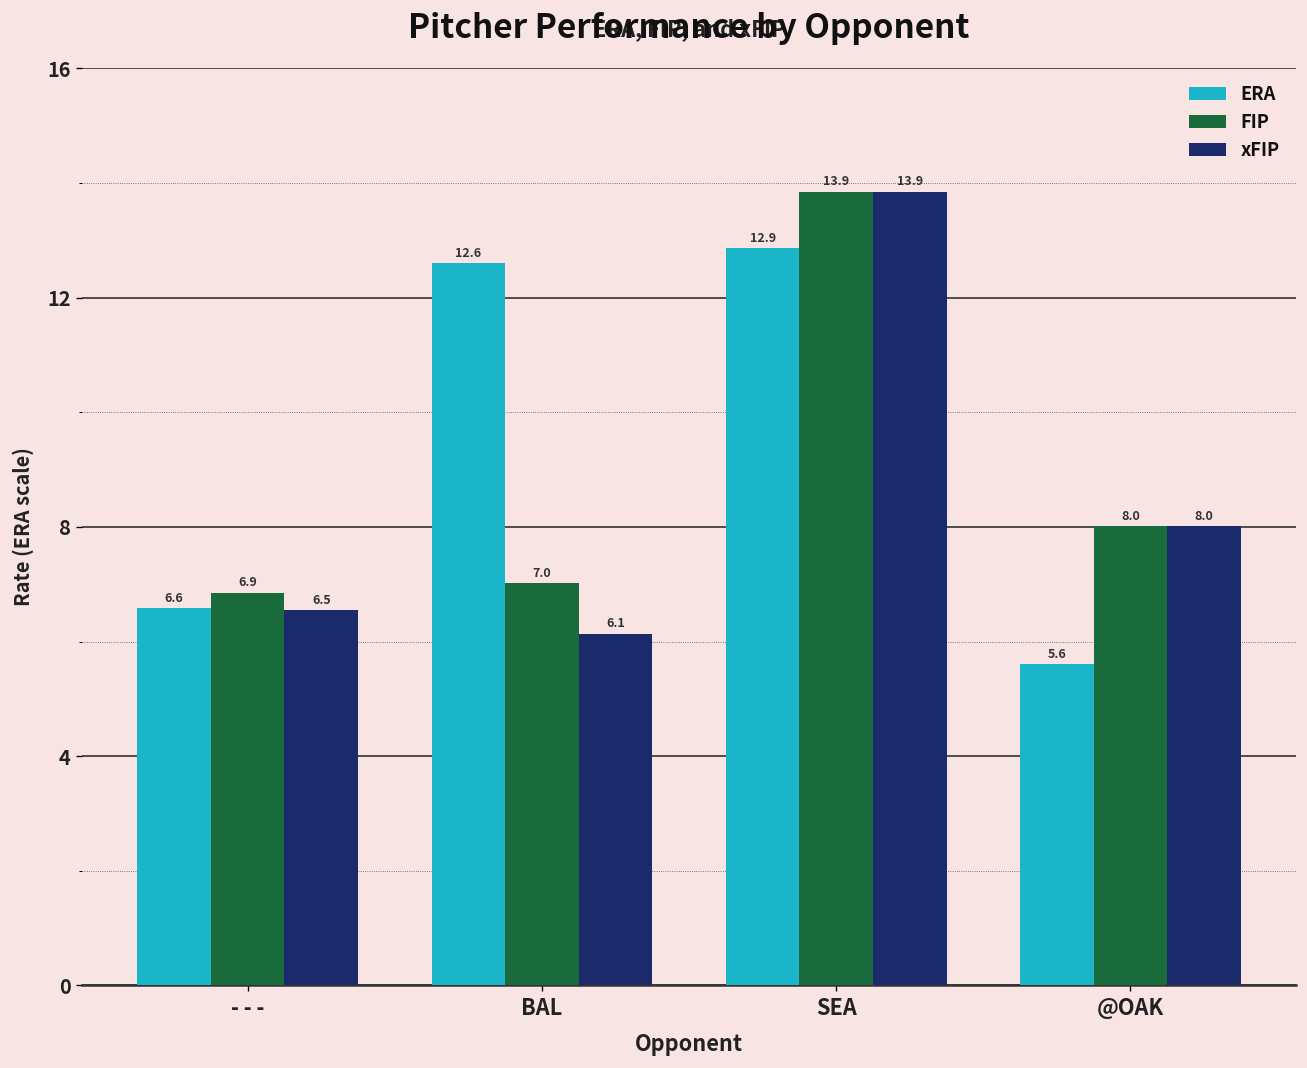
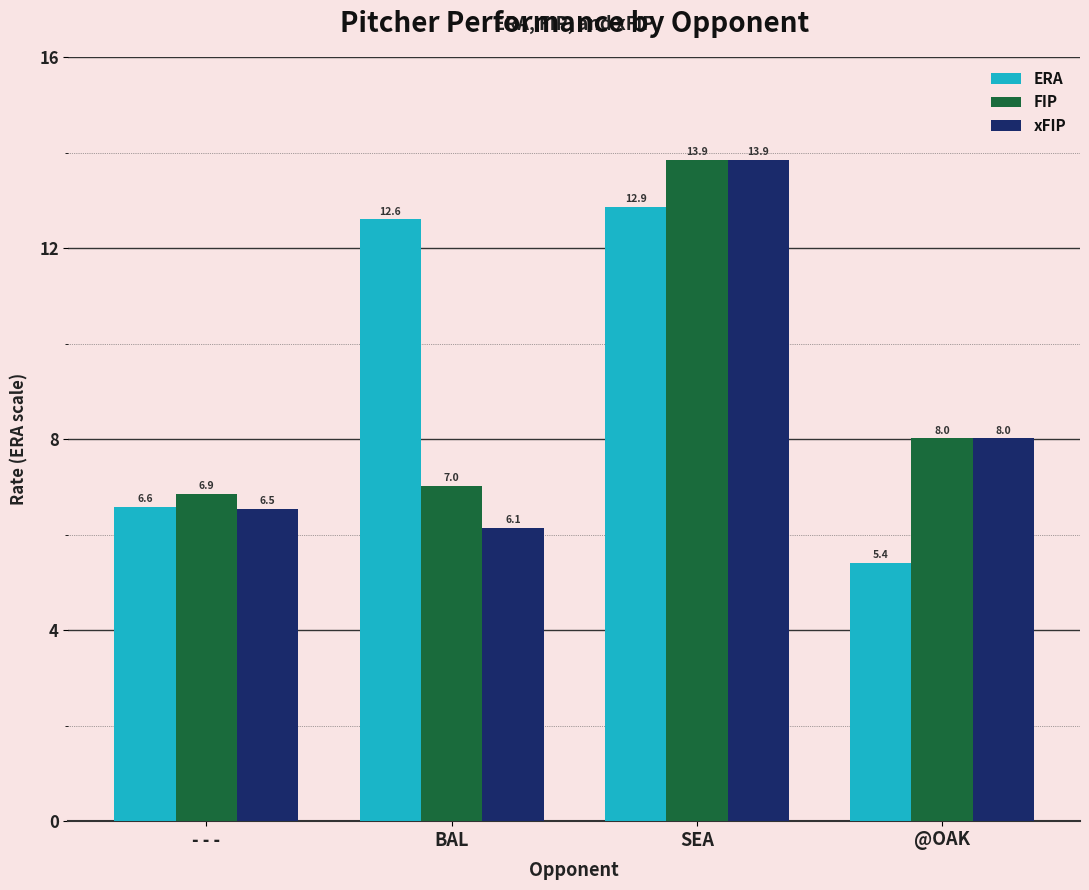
  {
    "ERA": {
      "- - -": 6.6,
      "BAL": 12.6,
      "SEA": 12.9,
-     "@OAK": 5.6
+     "@OAK": 5.4
    },
    "FIP": {
      "- - -": 6.9,
      "BAL": 7.0,
      "SEA": 13.9,
      "@OAK": 8.0
    },
    "xFIP": {
      "- - -": 6.5,
      "BAL": 6.1,
      "SEA": 13.9,
      "@OAK": 8.0
    }
  }
